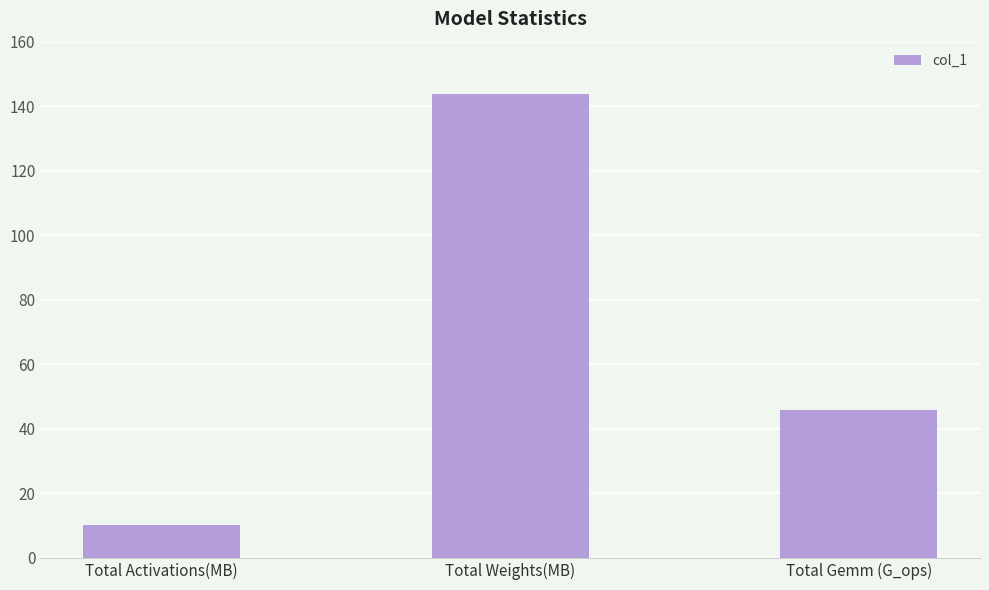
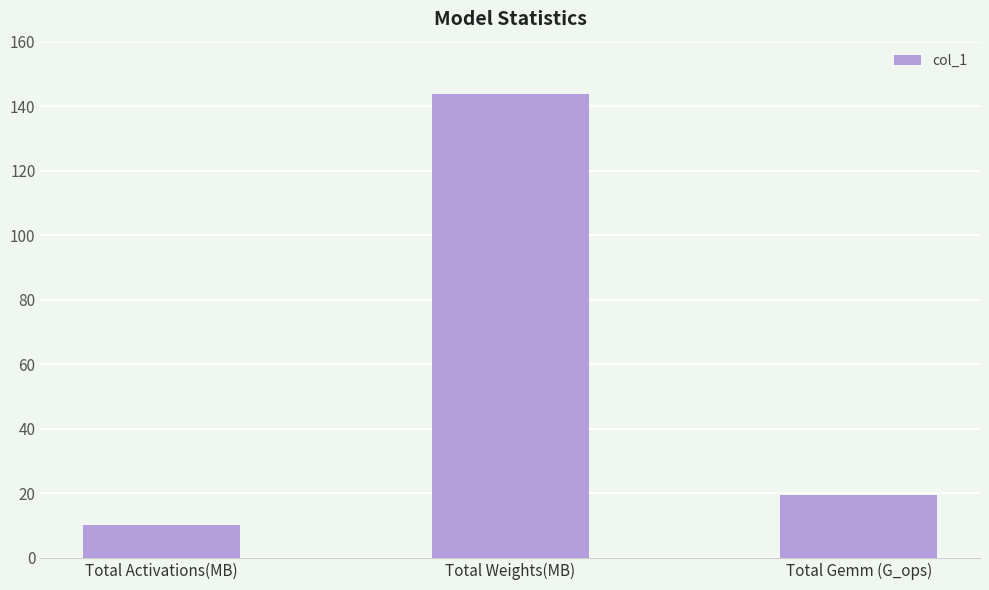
  {
    "Total Activations(MB)": 10,
    "Total Weights(MB)": 144,
-   "Total Gemm (G_ops)": 46
+   "Total Gemm (G_ops)": 20
  }
